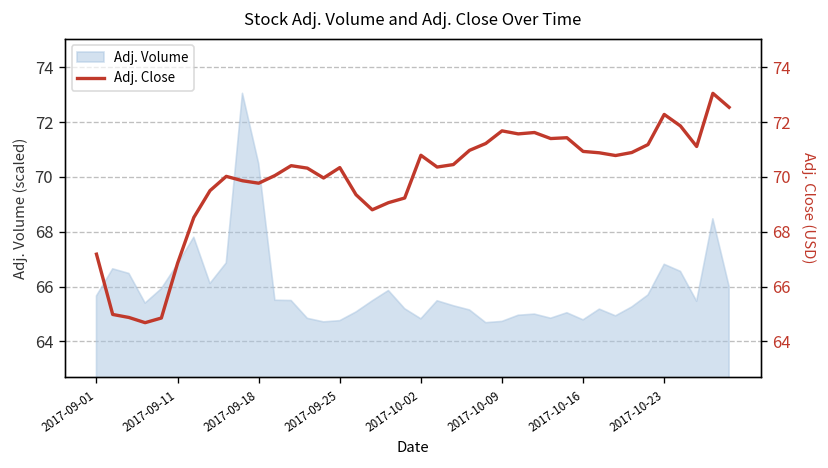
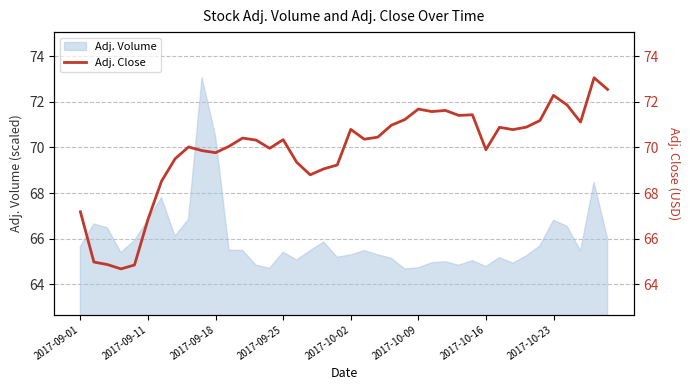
  {
    "Adj. Volume": {
      "2017-09-01": 65.7,
      "2017-09-11": 66.8,
      "2017-09-18": 70.5,
-     "2017-09-25": 64.8,
-     "2017-10-02": 64.8,
+     "2017-09-25": 65.4,
+     "2017-10-02": 65.3,
      "2017-10-09": 64.7,
      "2017-10-16": 64.8,
      "2017-10-23": 66.8
    },
    "Adj. Close": {
      "2017-09-01": 67.2,
      "2017-09-11": 66.9,
      "2017-09-18": 69.8,
      "2017-09-25": 70.3,
      "2017-10-02": 70.8,
      "2017-10-09": 71.7,
-     "2017-10-16": 70.9,
+     "2017-10-16": 69.9,
      "2017-10-23": 72.3
    }
  }
